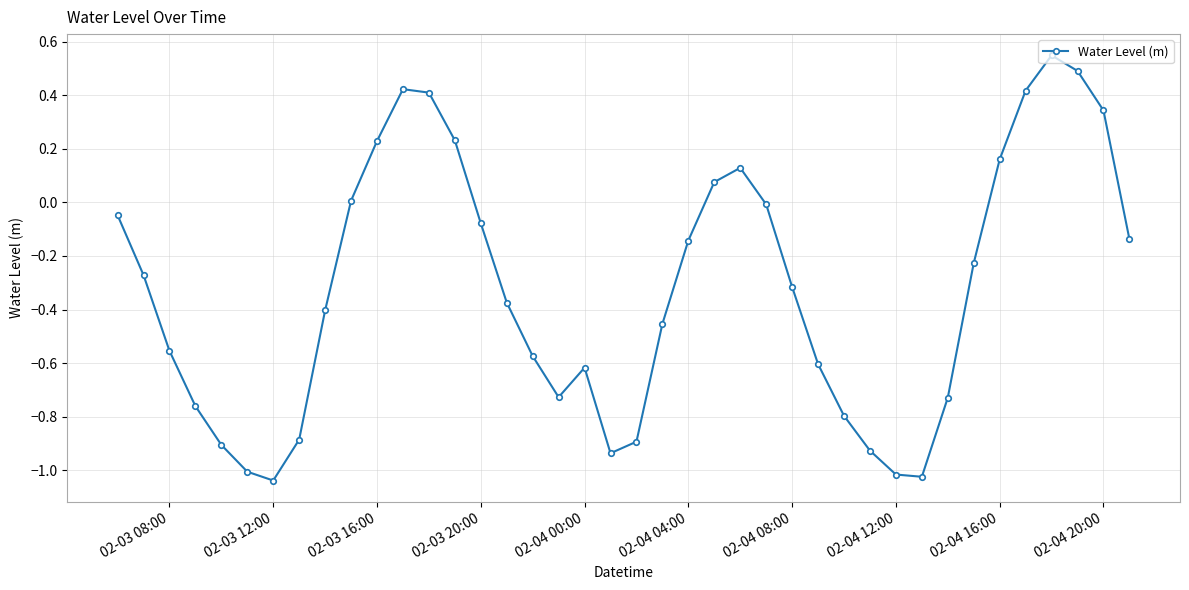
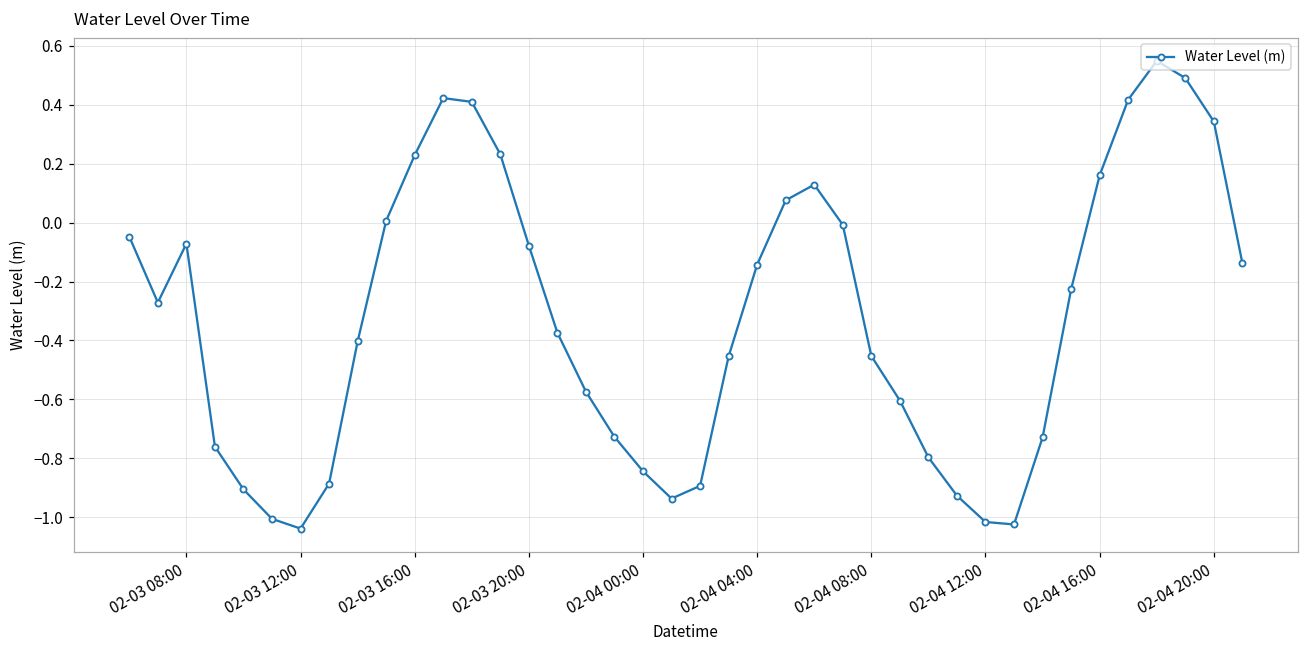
  {
-   "02-03 08:00": -0.55,
+   "02-03 08:00": -0.07,
    "02-03 12:00": -1.04,
    "02-03 16:00": 0.23,
    "02-03 20:00": -0.08,
-   "02-04 00:00": -0.62,
+   "02-04 00:00": -0.84,
    "02-04 04:00": -0.14,
-   "02-04 08:00": -0.32,
+   "02-04 08:00": -0.45,
    "02-04 12:00": -1.02,
    "02-04 16:00": 0.16,
    "02-04 20:00": 0.34
  }
